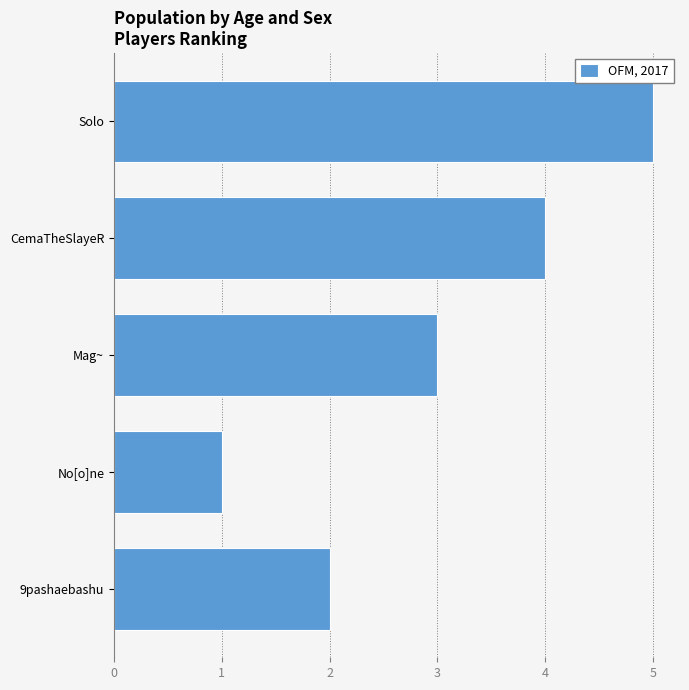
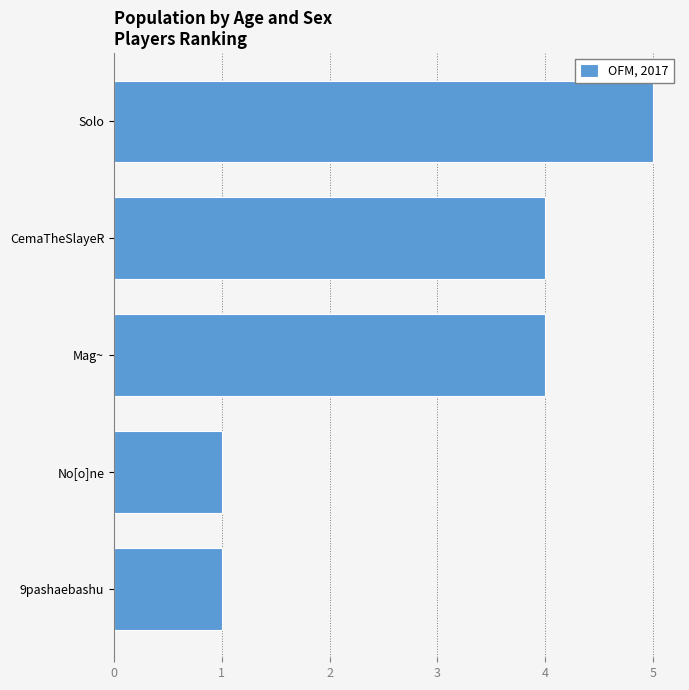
  {
    "Solo": 5,
    "CemaTheSlayeR": 4,
-   "Mag~": 3,
+   "Mag~": 4,
    "No[o]ne": 1,
-   "9pashaebashu": 2
+   "9pashaebashu": 1
  }
